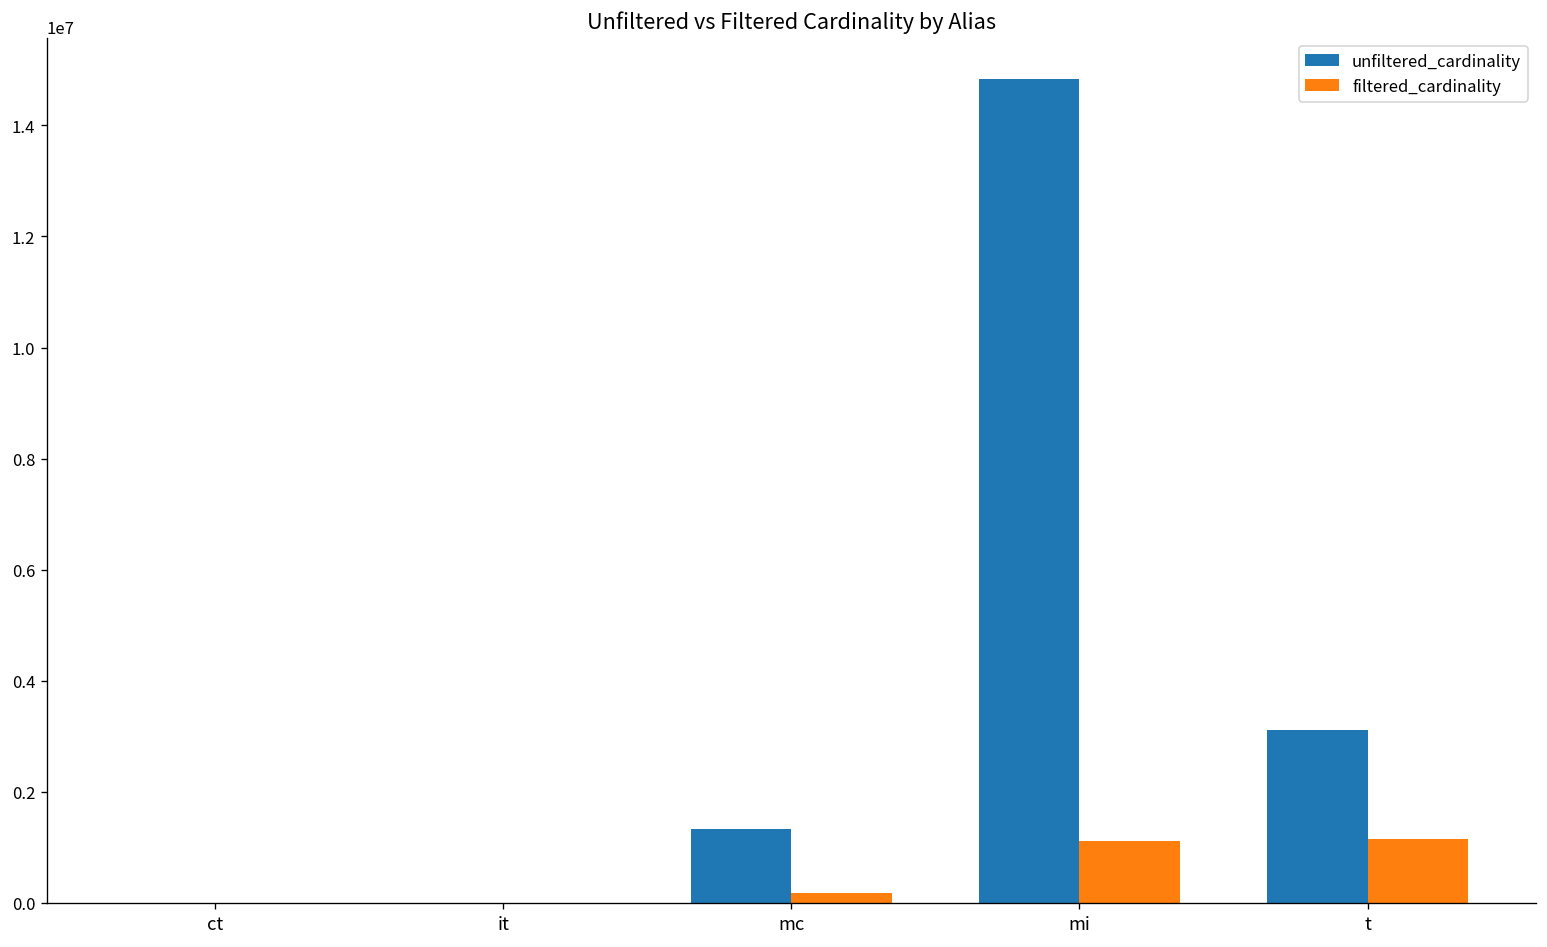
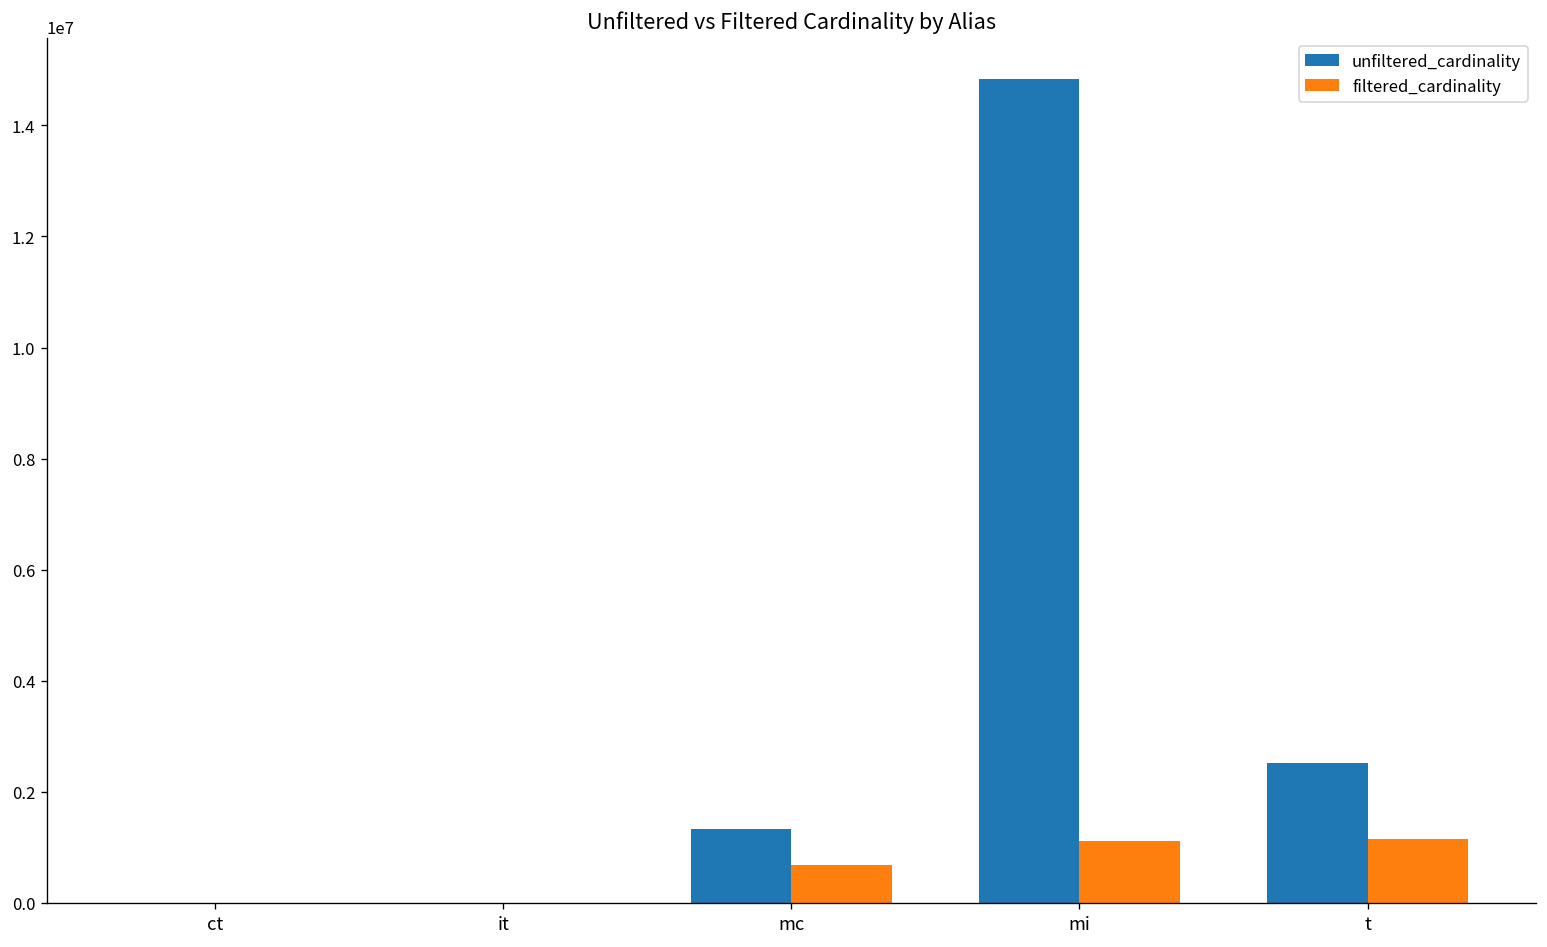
  {
    "unfiltered_cardinality": {
      "mc": 1300000,
      "mi": 14800000,
-     "t": 3100000
+     "t": 2500000
    },
    "filtered_cardinality": {
-     "mc": 200000,
+     "mc": 700000,
      "mi": 1100000,
      "t": 1200000
    }
  }
